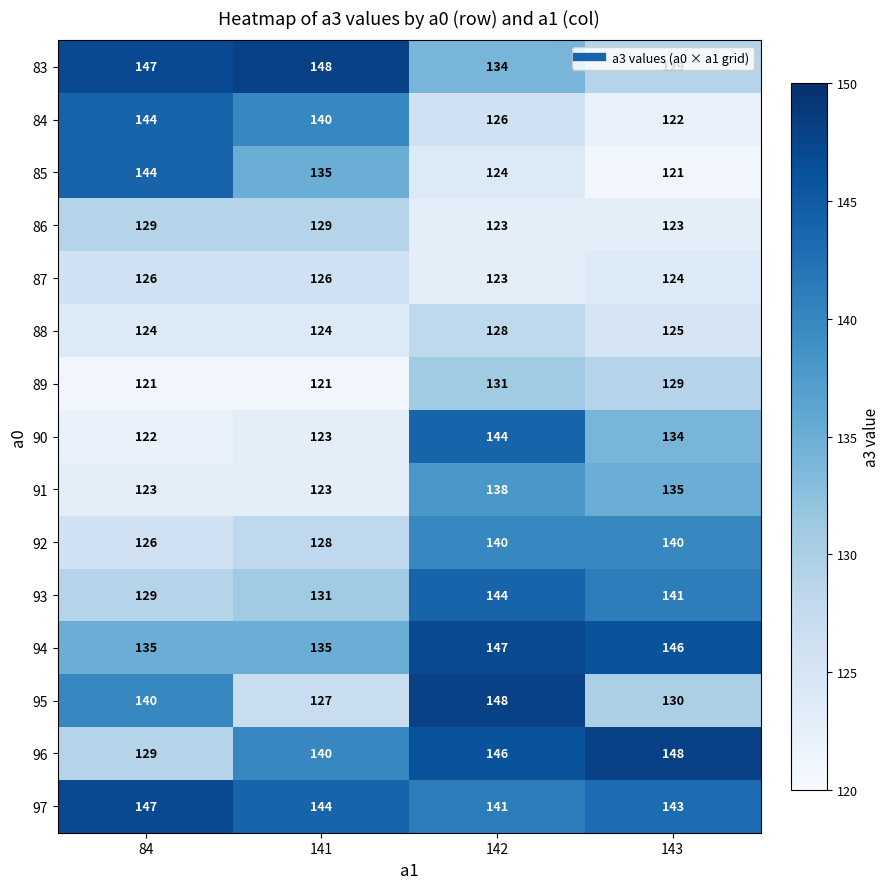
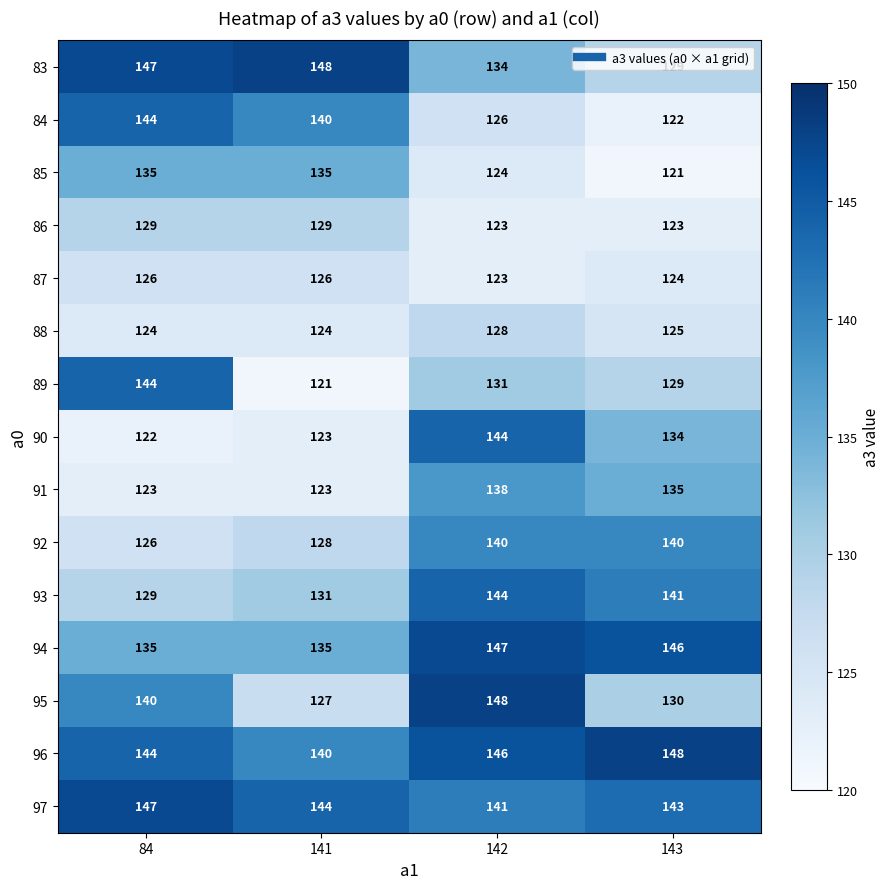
  {
    "83": {
      "84": 147,
      "141": 148,
      "142": 134
    },
    "84": {
      "84": 144,
      "141": 140,
      "142": 126,
      "143": 122
    },
    "85": {
-     "84": 144,
+     "84": 135,
      "141": 135,
      "142": 124,
      "143": 121
    },
    "86": {
      "84": 129,
      "141": 129,
      "142": 123,
      "143": 123
    },
    "87": {
      "84": 126,
      "141": 126,
      "142": 123,
      "143": 124
    },
    "88": {
      "84": 124,
      "141": 124,
      "142": 128,
      "143": 125
    },
    "89": {
-     "84": 121,
+     "84": 144,
      "141": 121,
      "142": 131,
      "143": 129
    },
    "90": {
      "84": 122,
      "141": 123,
      "142": 144,
      "143": 134
    },
    "91": {
      "84": 123,
      "141": 123,
      "142": 138,
      "143": 135
    },
    "92": {
      "84": 126,
      "141": 128,
      "142": 140,
      "143": 140
    },
    "93": {
      "84": 129,
      "141": 131,
      "142": 144,
      "143": 141
    },
    "94": {
      "84": 135,
      "141": 135,
      "142": 147,
      "143": 146
    },
    "95": {
      "84": 140,
      "141": 127,
      "142": 148,
      "143": 130
    },
    "96": {
-     "84": 129,
+     "84": 144,
      "141": 140,
      "142": 146,
      "143": 148
    },
    "97": {
      "84": 147,
      "141": 144,
      "142": 141,
      "143": 143
    }
  }
